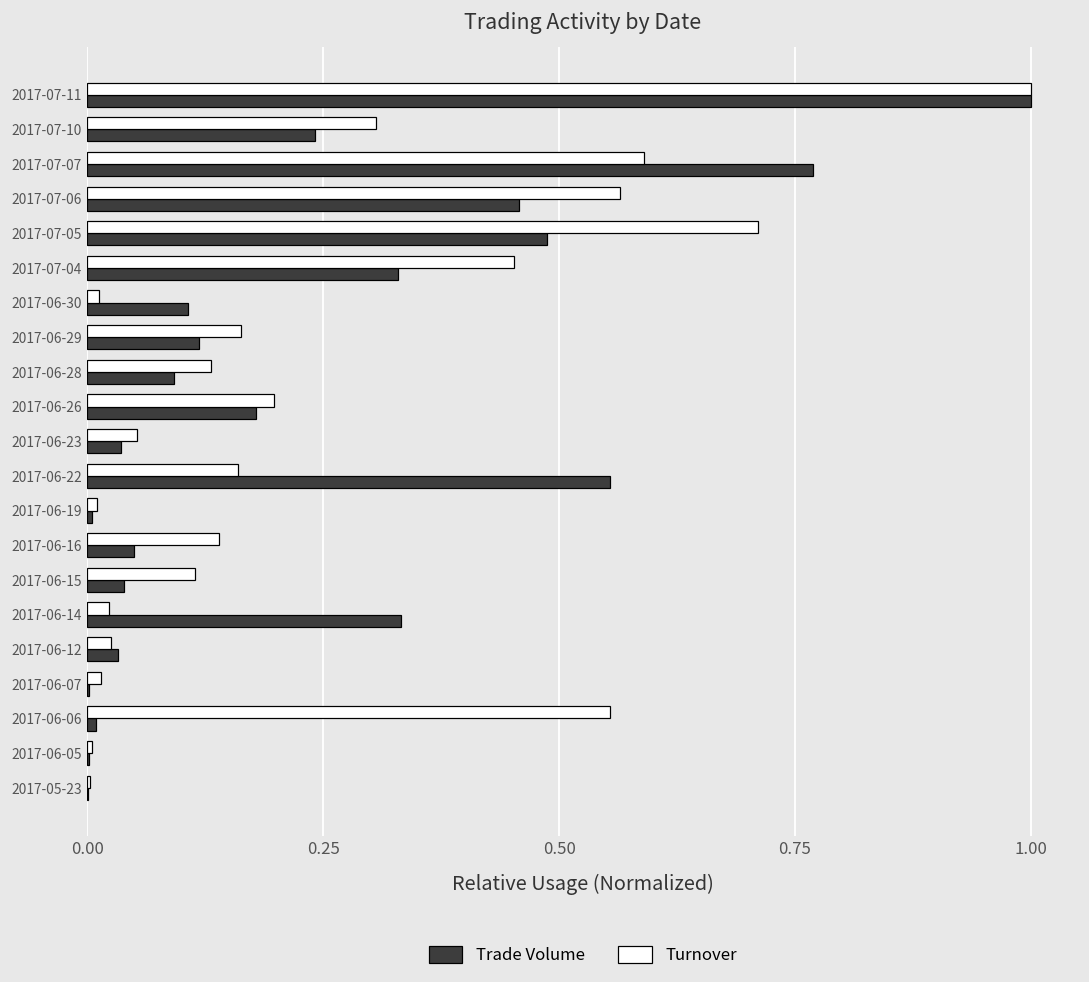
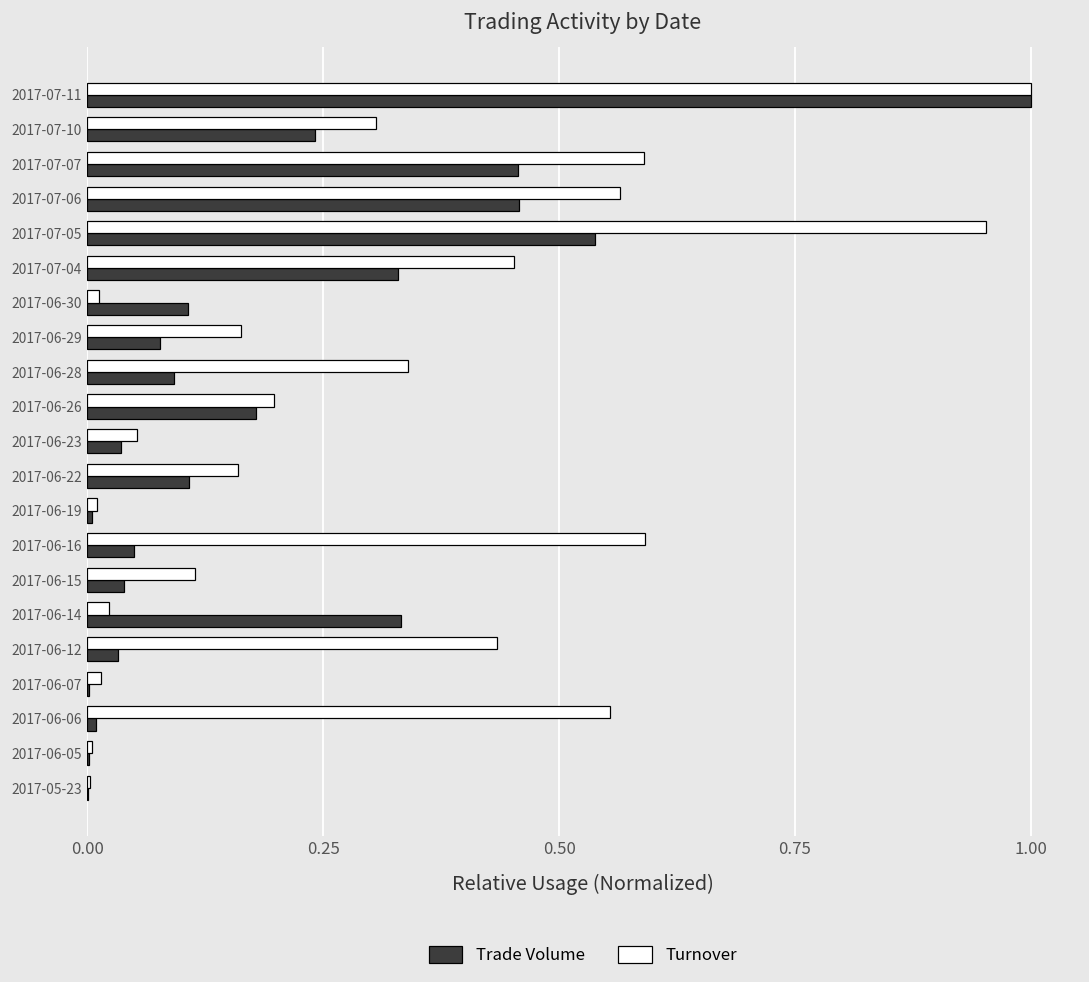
  {
    "Trade Volume": {
      "2017-07-11": 1.00,
      "2017-07-10": 0.24,
-     "2017-07-07": 0.77,
+     "2017-07-07": 0.46,
      "2017-07-06": 0.46,
-     "2017-07-05": 0.49,
+     "2017-07-05": 0.54,
      "2017-07-04": 0.33,
      "2017-06-30": 0.11,
-     "2017-06-29": 0.12,
+     "2017-06-29": 0.08,
      "2017-06-28": 0.09,
      "2017-06-26": 0.18,
      "2017-06-23": 0.04,
-     "2017-06-22": 0.55,
+     "2017-06-22": 0.11,
      "2017-06-19": 0.00,
      "2017-06-16": 0.05,
      "2017-06-15": 0.04,
      "2017-06-14": 0.33,
      "2017-06-12": 0.03,
      "2017-06-06": 0.01
    },
    "Turnover": {
      "2017-07-11": 1.00,
      "2017-07-10": 0.31,
      "2017-07-07": 0.59,
      "2017-07-06": 0.56,
-     "2017-07-05": 0.71,
+     "2017-07-05": 0.95,
      "2017-07-04": 0.45,
      "2017-06-30": 0.01,
      "2017-06-29": 0.16,
-     "2017-06-28": 0.13,
+     "2017-06-28": 0.34,
      "2017-06-26": 0.20,
      "2017-06-23": 0.05,
      "2017-06-22": 0.16,
      "2017-06-19": 0.01,
-     "2017-06-16": 0.14,
+     "2017-06-16": 0.59,
      "2017-06-15": 0.11,
      "2017-06-14": 0.02,
-     "2017-06-12": 0.02,
+     "2017-06-12": 0.43,
      "2017-06-07": 0.01,
      "2017-06-06": 0.55,
      "2017-06-05": 0.00,
      "2017-05-23": 0.00
    }
  }
